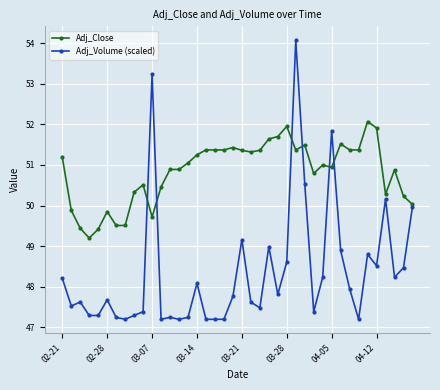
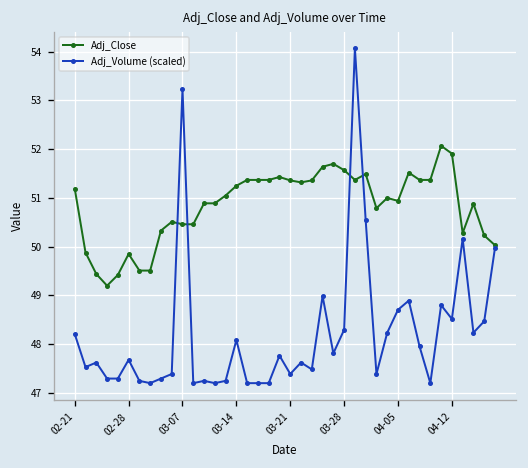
  {
    "Adj_Close": {
      "02-21": 51.2,
      "02-28": 49.9,
-     "03-07": 49.7,
+     "03-07": 50.5,
      "03-14": 51.3,
      "03-21": 51.4,
-     "03-28": 52.0,
+     "03-28": 51.6,
      "04-05": 50.9,
      "04-12": 51.9
    },
    "Adj_Volume (scaled)": {
      "02-21": 48.2,
      "02-28": 47.7,
      "03-07": 53.2,
      "03-14": 48.1,
-     "03-21": 49.2,
-     "03-28": 48.6,
-     "04-05": 51.8,
+     "03-21": 47.4,
+     "03-28": 48.3,
+     "04-05": 48.7,
      "04-12": 48.5
    }
  }
